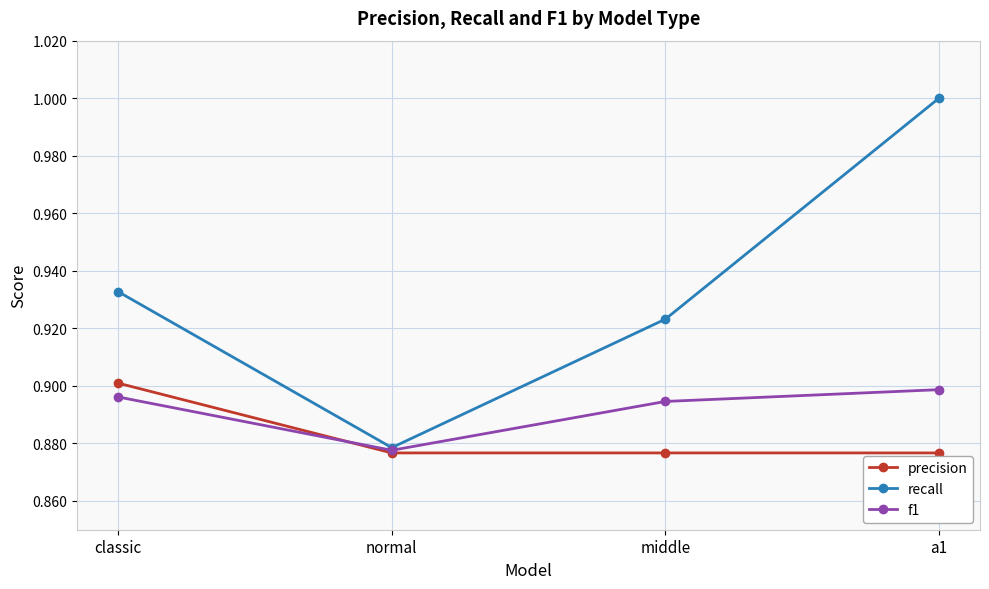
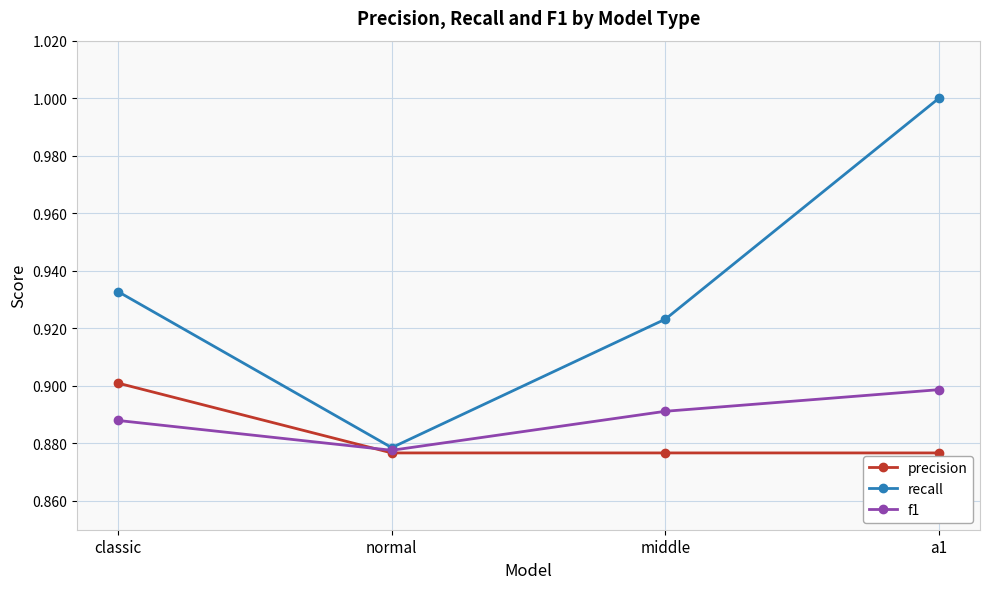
  {
    "precision": {
      "classic": 0.901,
      "normal": 0.877,
      "middle": 0.877,
      "a1": 0.877
    },
    "recall": {
      "classic": 0.933,
      "normal": 0.879,
      "middle": 0.923,
      "a1": 1.000
    },
    "f1": {
-     "classic": 0.896,
+     "classic": 0.888,
      "normal": 0.878,
-     "middle": 0.895,
+     "middle": 0.891,
      "a1": 0.899
    }
  }
